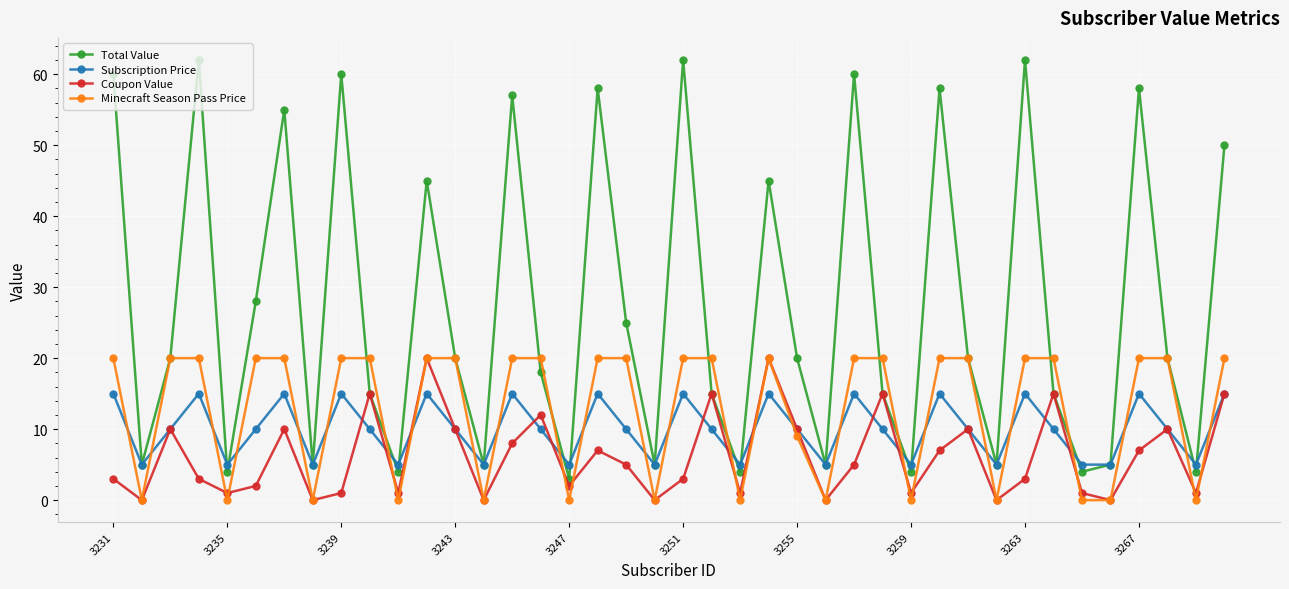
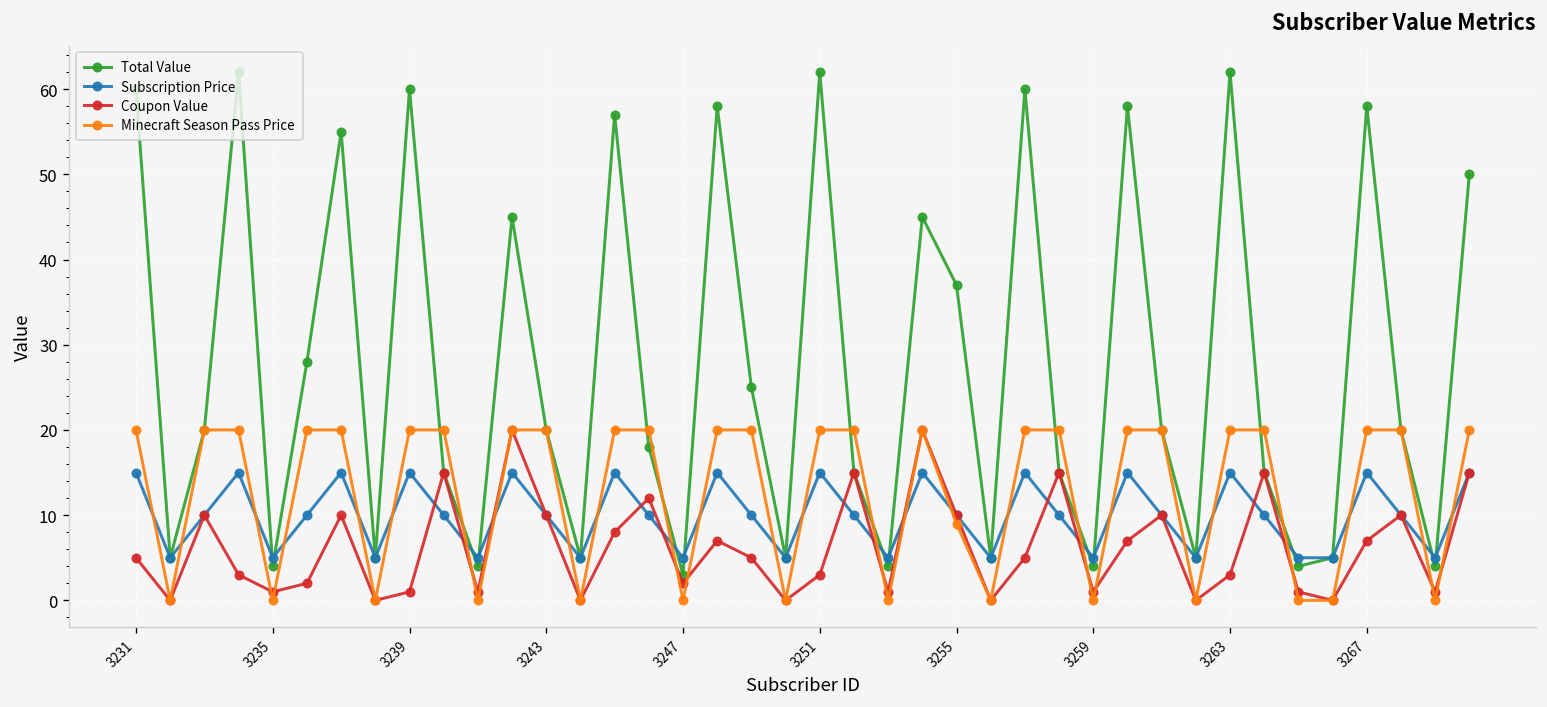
  {
    "Total Value": {
      "3235": 4,
      "3239": 60,
      "3247": 3,
      "3251": 62,
-     "3255": 20,
+     "3255": 37,
      "3259": 4,
      "3263": 62,
      "3267": 58
    },
    "Subscription Price": {
      "3231": 15,
      "3235": 5,
      "3239": 15,
      "3247": 5,
      "3251": 15,
      "3259": 5,
      "3263": 15,
      "3267": 15
    },
    "Coupon Value": {
-     "3231": 3,
+     "3231": 5,
      "3235": 1,
      "3239": 1,
      "3247": 2,
      "3251": 3,
      "3259": 1,
      "3263": 3,
      "3267": 7
    },
    "Minecraft Season Pass Price": {
      "3231": 20,
      "3235": 0,
      "3239": 20,
      "3247": 0,
      "3251": 20,
      "3255": 9,
      "3259": 0,
      "3263": 20,
      "3267": 20
    }
  }
